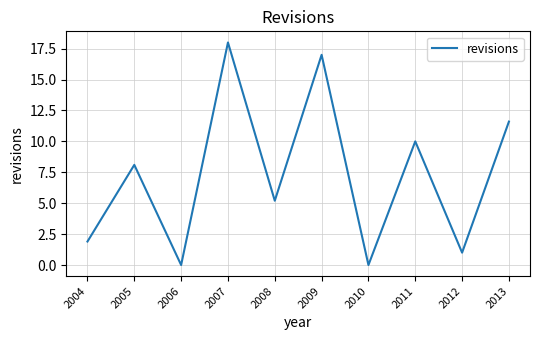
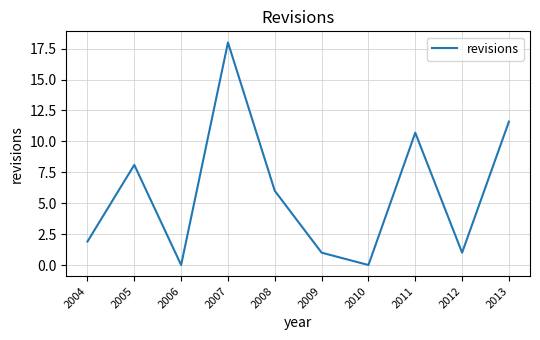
  {
    "2004": 1.9,
    "2005": 8.1,
    "2006": 0.0,
    "2007": 18.0,
-   "2008": 5.2,
-   "2009": 17,
+   "2008": 6.0,
+   "2009": 1,
    "2010": 0.0,
-   "2011": 10.0,
+   "2011": 10.7,
    "2012": 1.0,
    "2013": 11.6
  }
